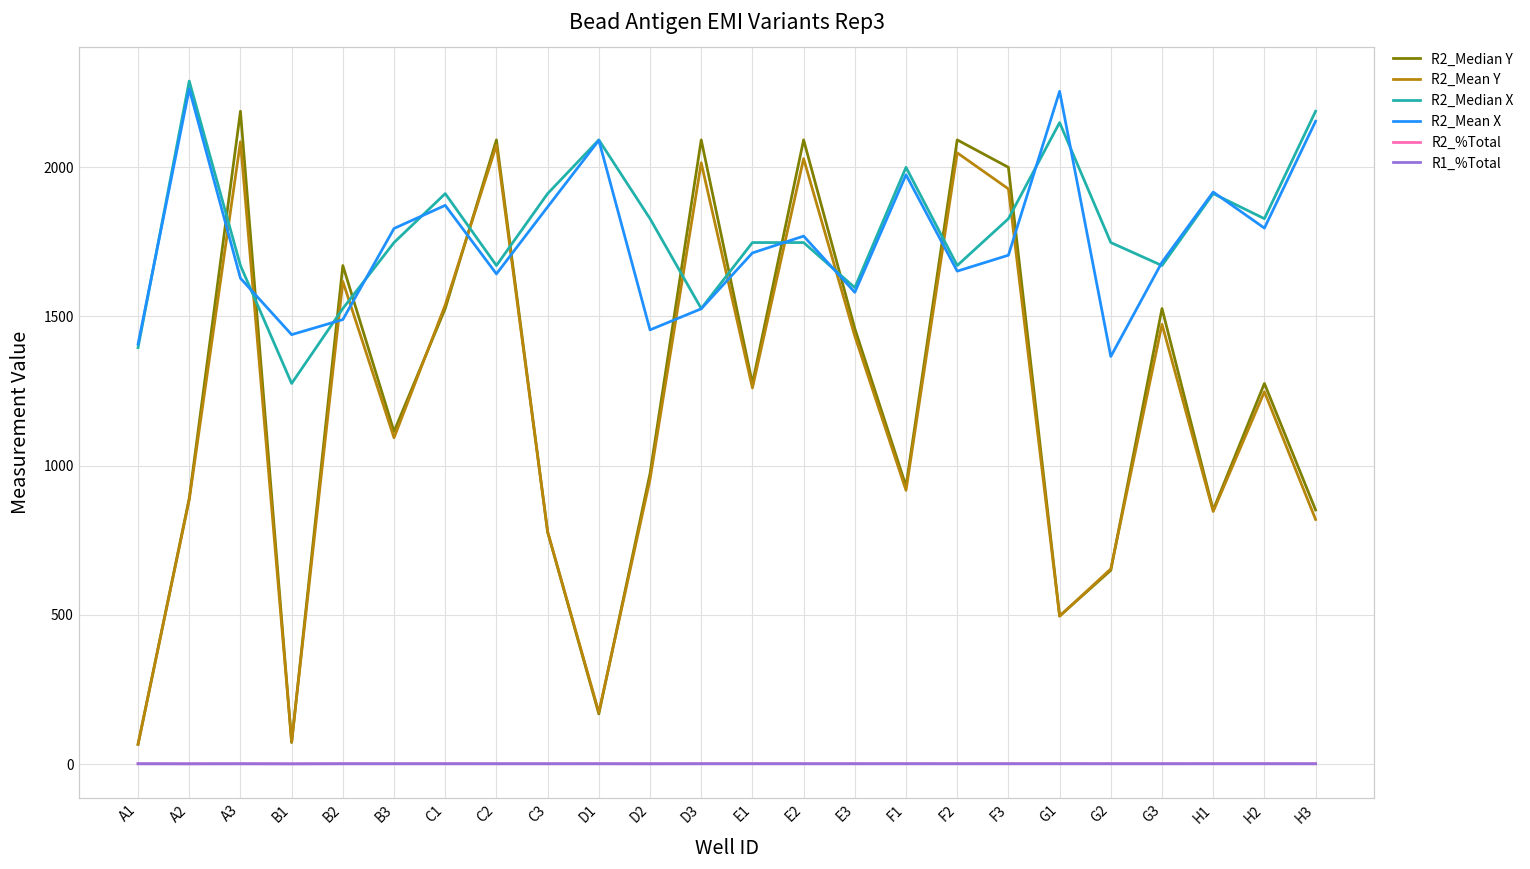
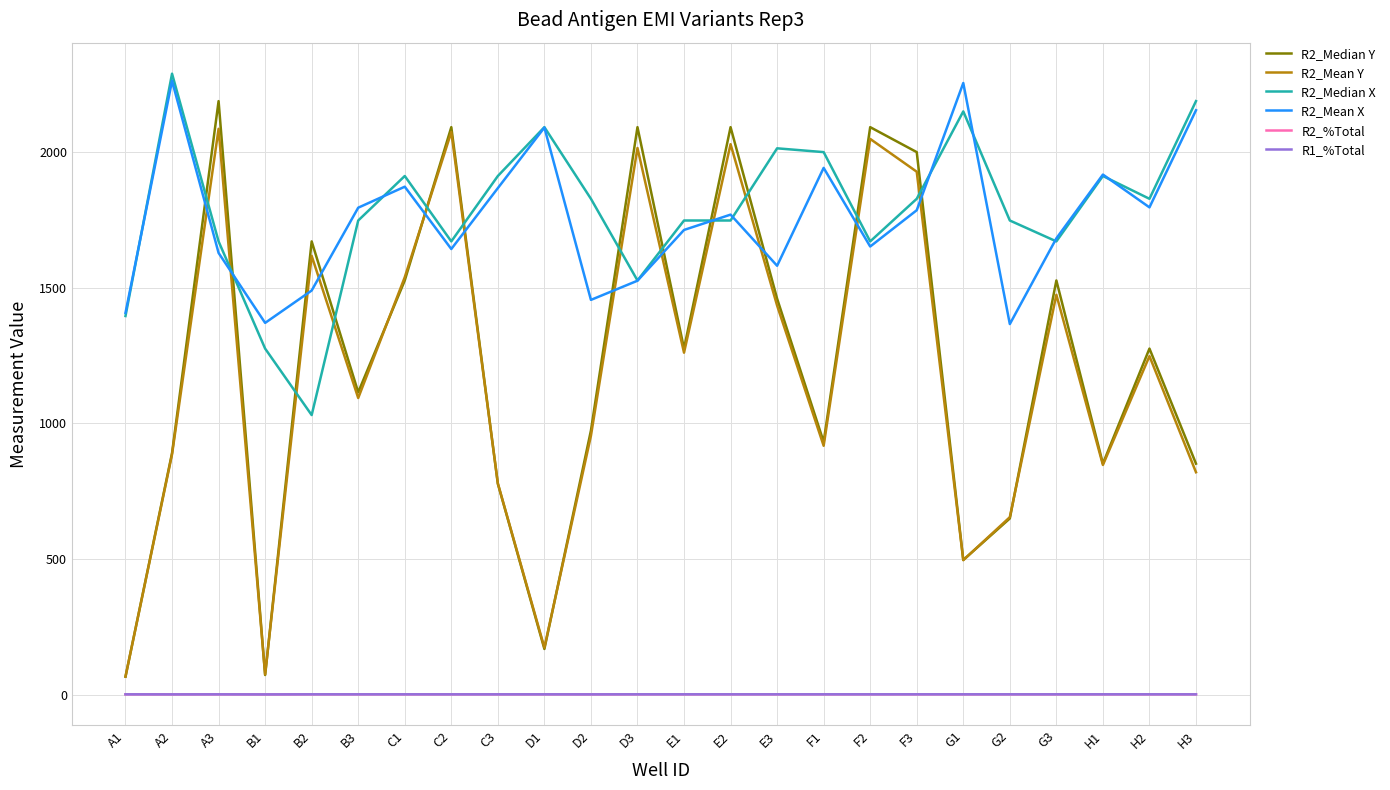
  {
    "R2_Median X": {
      "A1": 1400,
      "A2": 2290,
      "A3": 1670,
      "B1": 1280,
-     "B2": 1530,
+     "B2": 1030,
      "B3": 1750,
      "C1": 1910,
      "C2": 1670,
      "C3": 1910,
      "D2": 1830,
      "E1": 1750,
      "E2": 1750,
-     "E3": 1600,
+     "E3": 2010,
      "F1": 2000,
      "F2": 1670,
      "F3": 1830,
      "G1": 2150,
      "G2": 1750,
      "G3": 1670,
      "H2": 1830,
      "H3": 2190
    },
    "R2_Mean X": {
      "A1": 1410,
      "A2": 2260,
      "A3": 1630,
-     "B1": 1440,
+     "B1": 1370,
      "B2": 1490,
      "B3": 1790,
      "C1": 1870,
      "C2": 1640,
      "C3": 1870,
      "D2": 1450,
      "E1": 1710,
      "E2": 1770,
      "E3": 1580,
-     "F1": 1970,
+     "F1": 1940,
      "F2": 1650,
-     "F3": 1700,
+     "F3": 1780,
      "G1": 2250,
      "G2": 1370,
      "G3": 1680,
      "H2": 1800,
      "H3": 2150
    },
    "R1_%Total": {
      "A1": 0,
      "A2": 0,
      "A3": 0,
      "B1": 0,
      "B2": 0,
      "B3": 0,
      "C1": 0,
      "C2": 0,
      "C3": 0,
      "D1": 0,
      "D2": 0,
      "D3": 0,
      "E1": 0,
      "E2": 0,
      "E3": 0,
      "F1": 0,
      "F2": 0,
      "F3": 0,
      "G1": 0,
      "G2": 0,
      "G3": 0,
      "H1": 0,
      "H2": 0,
      "H3": 0
    }
  }
